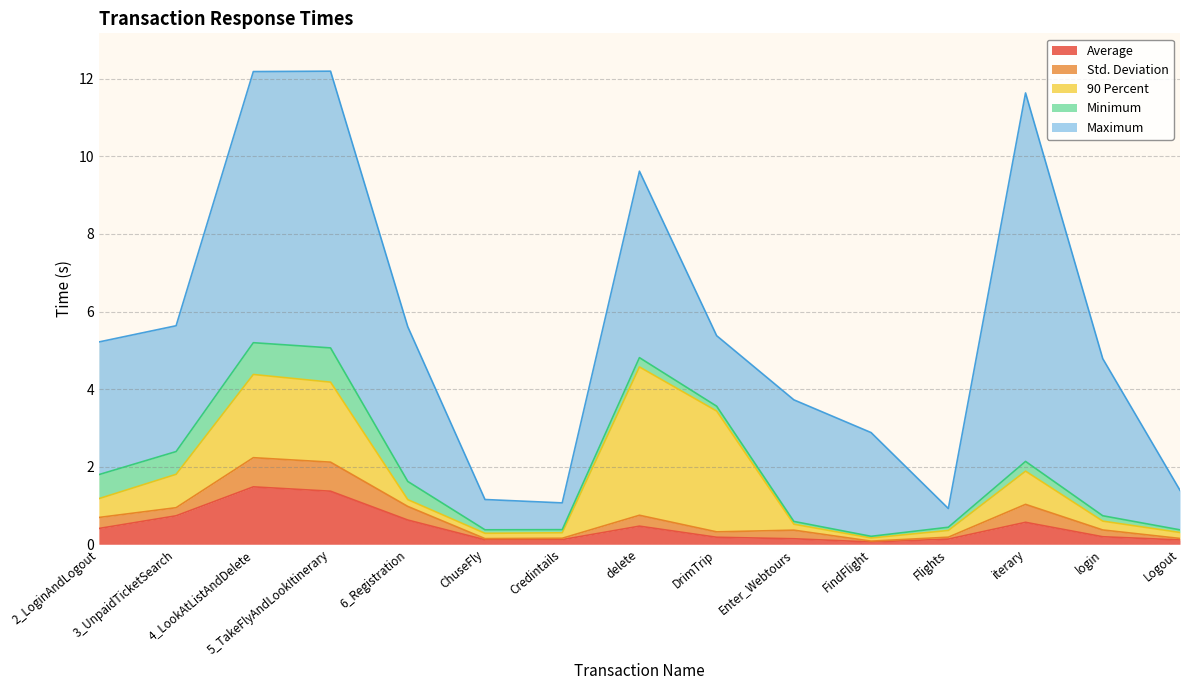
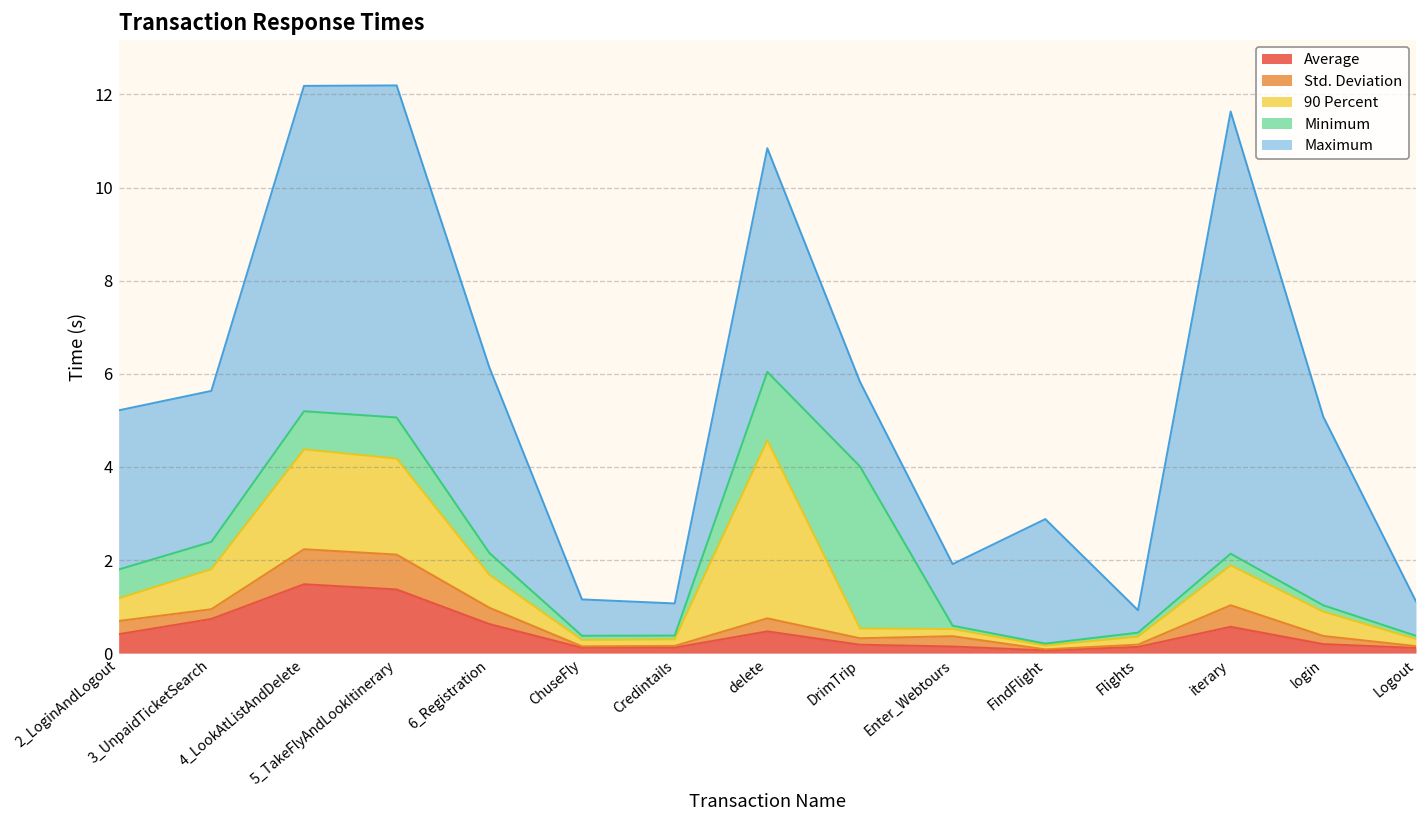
  {
    "90 Percent": {
      "2_LoginAndLogout": 0.5,
      "3_UnpaidTicketSearch": 0.9,
      "4_LookAtListAndDelete": 2.1,
      "5_TakeFlyAndLookItinerary": 2.1,
-     "6_Registration": 0.2,
+     "6_Registration": 0.7,
      "ChuseFly": 0.1,
      "Credintails": 0.1,
      "delete": 3.8,
-     "DrimTrip": 3.1,
+     "DrimTrip": 0.2,
      "Enter_Webtours": 0.2,
      "Flights": 0.2,
      "iterary": 0.9,
-     "login": 0.2,
+     "login": 0.5,
      "Logout": 0.2
    },
    "Minimum": {
      "2_LoginAndLogout": 0.6,
      "3_UnpaidTicketSearch": 0.6,
      "4_LookAtListAndDelete": 0.8,
      "5_TakeFlyAndLookItinerary": 0.9,
      "6_Registration": 0.5,
      "ChuseFly": 0.1,
      "Credintails": 0.1,
-     "delete": 0.2,
-     "DrimTrip": 0.1,
+     "delete": 1.5,
+     "DrimTrip": 3.5,
      "Enter_Webtours": 0.1,
      "Flights": 0.1,
      "iterary": 0.3,
      "login": 0.1,
      "Logout": 0.1
    },
    "Maximum": {
      "2_LoginAndLogout": 3.4,
      "3_UnpaidTicketSearch": 3.2,
      "4_LookAtListAndDelete": 7.0,
      "5_TakeFlyAndLookItinerary": 7.1,
      "6_Registration": 4.0,
      "ChuseFly": 0.8,
      "Credintails": 0.7,
      "delete": 4.8,
      "DrimTrip": 1.8,
-     "Enter_Webtours": 3.1,
+     "Enter_Webtours": 1.3,
      "FindFlight": 2.7,
      "Flights": 0.5,
      "iterary": 9.5,
      "login": 4.0,
-     "Logout": 1.0
+     "Logout": 0.7
    }
  }
